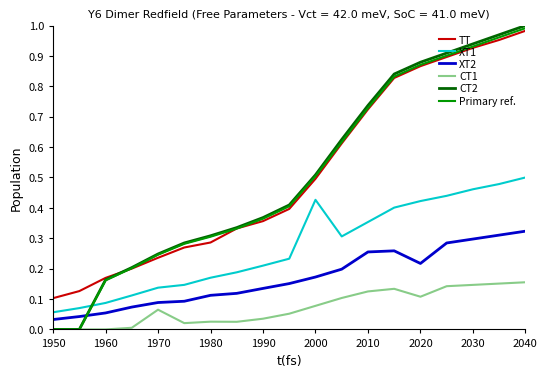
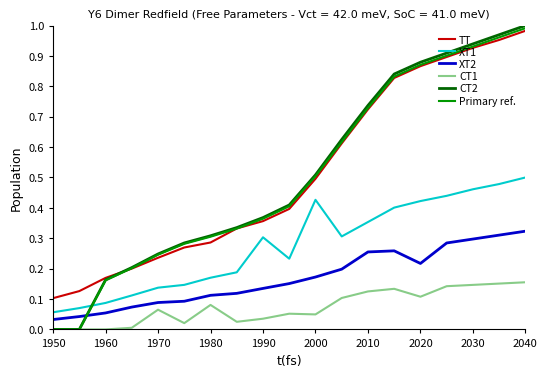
  {
    "TT": {
      "1950": 0.10,
      "1970": 0.24,
      "1980": 0.29,
      "2000": 0.50,
      "2040": 0.98
    },
    "XT1": {
      "1950": 0.06,
      "1960": 0.09,
      "1970": 0.14,
      "1980": 0.17,
-     "1990": 0.21,
+     "1990": 0.30,
      "2000": 0.43,
      "2010": 0.35,
      "2020": 0.42,
      "2030": 0.46,
      "2040": 0.50
    },
    "XT2": {
      "1950": 0.03,
      "1960": 0.05,
      "1970": 0.09,
      "1980": 0.11,
      "1990": 0.13,
      "2000": 0.17,
      "2010": 0.25,
      "2020": 0.22,
      "2030": 0.30,
      "2040": 0.32
    },
    "CT1": {
      "1960": 0.00,
      "1970": 0.06,
-     "1980": 0.03,
+     "1980": 0.08,
      "1990": 0.04,
-     "2000": 0.08,
+     "2000": 0.05,
      "2010": 0.13,
      "2020": 0.11,
      "2030": 0.15,
      "2040": 0.16
    }
  }
